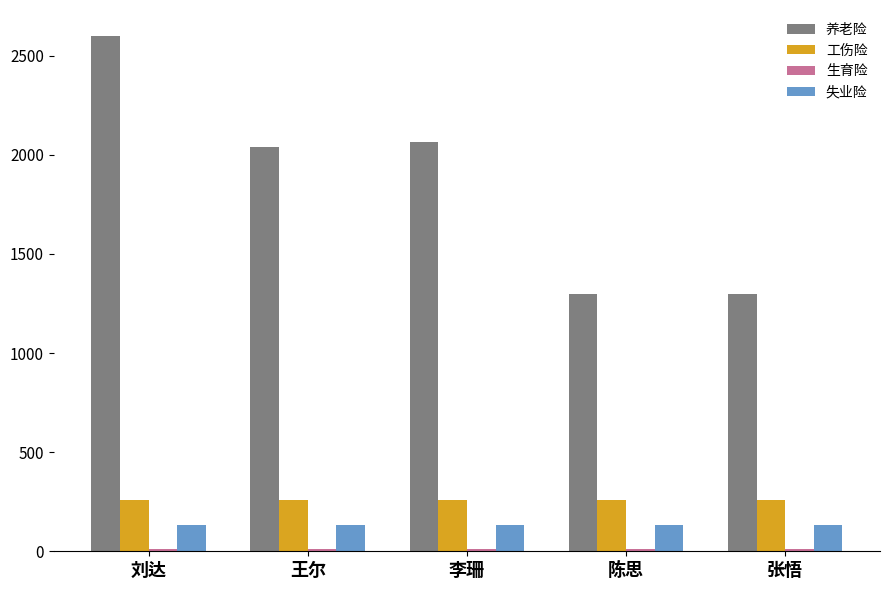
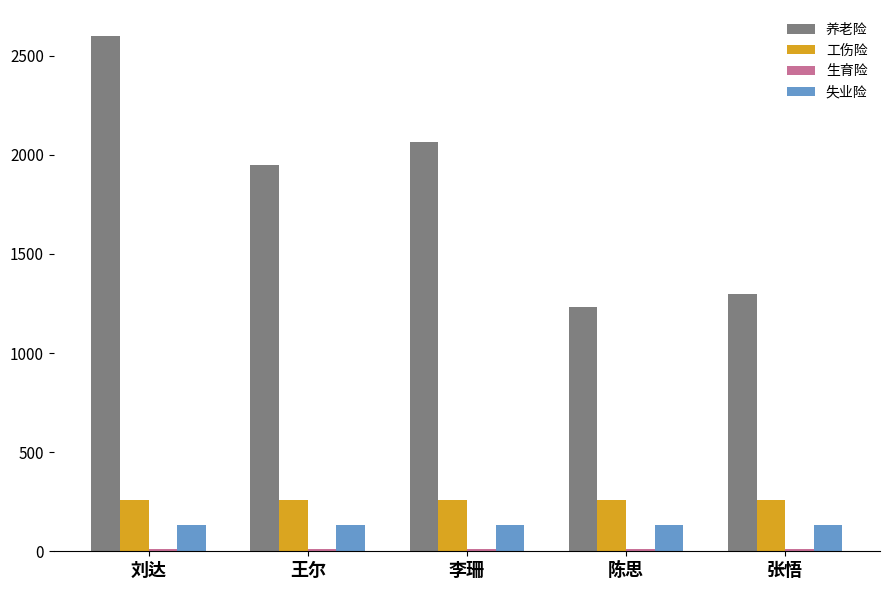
  {
    "养老险": {
      "刘达": 2600,
-     "王尔": 2040,
+     "王尔": 1950,
      "李珊": 2070,
-     "陈思": 1300,
+     "陈思": 1230,
      "张悟": 1300
    },
    "工伤险": {
      "刘达": 260,
      "王尔": 260,
      "李珊": 260,
      "陈思": 260,
      "张悟": 260
    },
    "生育险": {
      "刘达": 10,
      "王尔": 10,
      "李珊": 10,
      "陈思": 10,
      "张悟": 10
    },
    "失业险": {
      "刘达": 130,
      "王尔": 130,
      "李珊": 130,
      "陈思": 130,
      "张悟": 130
    }
  }
